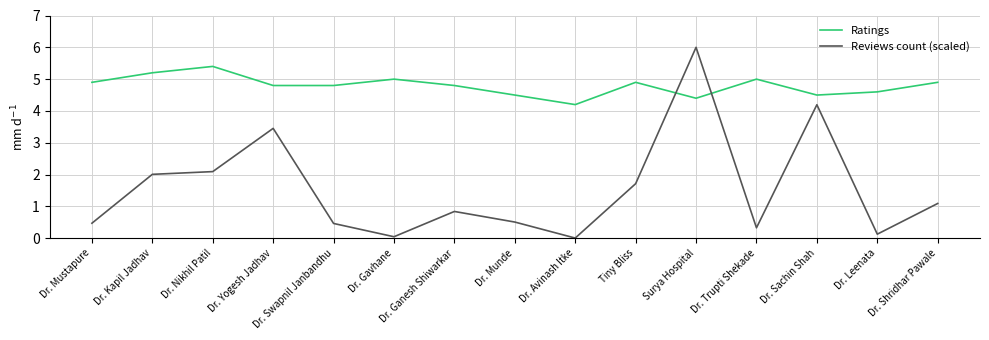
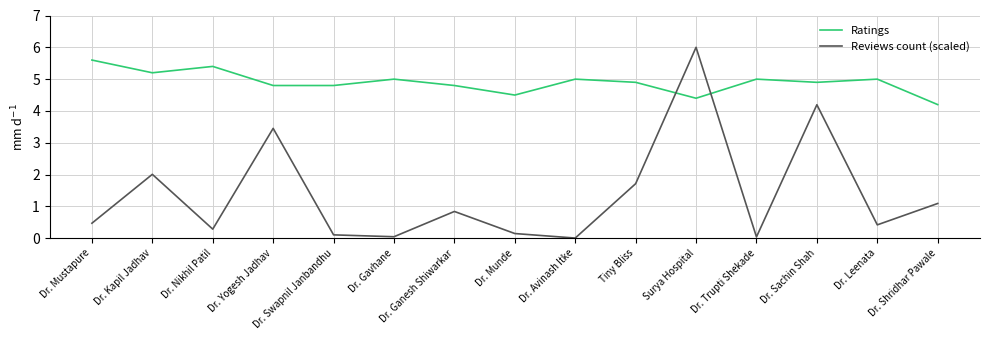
  {
    "Ratings": {
-     "Dr. Mustapure": 4.9,
+     "Dr. Mustapure": 5.6,
      "Dr. Kapil Jadhav": 5.2,
      "Dr. Nikhil Patil": 5.4,
      "Dr. Yogesh Jadhav": 4.8,
      "Dr. Swapnil Janbandhu": 4.8,
      "Dr. Gavhane": 5.0,
      "Dr. Ganesh Shiwarkar": 4.8,
      "Dr. Munde": 4.5,
-     "Dr. Avinash Itke": 4.2,
+     "Dr. Avinash Itke": 5.0,
      "Tiny Bliss": 4.9,
      "Surya Hospital": 4.4,
      "Dr. Trupti Shekade": 5.0,
-     "Dr. Sachin Shah": 4.5,
-     "Dr. Leenata": 4.6,
-     "Dr. Shridhar Pawale": 4.9
+     "Dr. Sachin Shah": 4.9,
+     "Dr. Leenata": 5.0,
+     "Dr. Shridhar Pawale": 4.2
    },
    "Reviews count (scaled)": {
      "Dr. Mustapure": 0.5,
      "Dr. Kapil Jadhav": 2.0,
-     "Dr. Nikhil Patil": 2.1,
+     "Dr. Nikhil Patil": 0.3,
      "Dr. Yogesh Jadhav": 3.5,
-     "Dr. Swapnil Janbandhu": 0.5,
+     "Dr. Swapnil Janbandhu": 0.1,
      "Dr. Gavhane": 0.0,
      "Dr. Ganesh Shiwarkar": 0.8,
-     "Dr. Munde": 0.5,
+     "Dr. Munde": 0.1,
      "Dr. Avinash Itke": 0.0,
      "Tiny Bliss": 1.7,
      "Surya Hospital": 6.0,
-     "Dr. Trupti Shekade": 0.3,
+     "Dr. Trupti Shekade": 0.0,
      "Dr. Sachin Shah": 4.2,
-     "Dr. Leenata": 0.1,
+     "Dr. Leenata": 0.4,
      "Dr. Shridhar Pawale": 1.1
    }
  }
